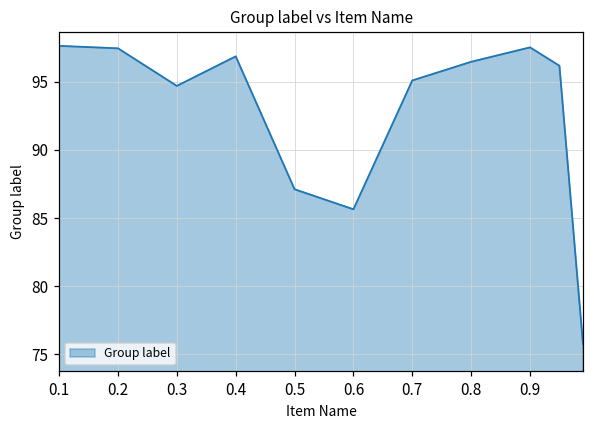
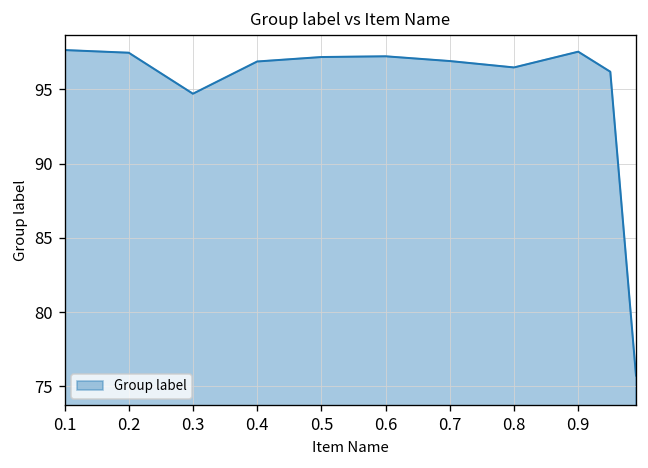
  {
    "0.1": 97.6,
    "0.2": 97.5,
    "0.3": 94.7,
    "0.4": 96.9,
-   "0.5": 87.1,
-   "0.6": 85.6,
-   "0.7": 95.1,
+   "0.5": 97.2,
+   "0.6": 97.2,
+   "0.7": 96.9,
    "0.8": 96.5,
    "0.9": 97.5
  }
